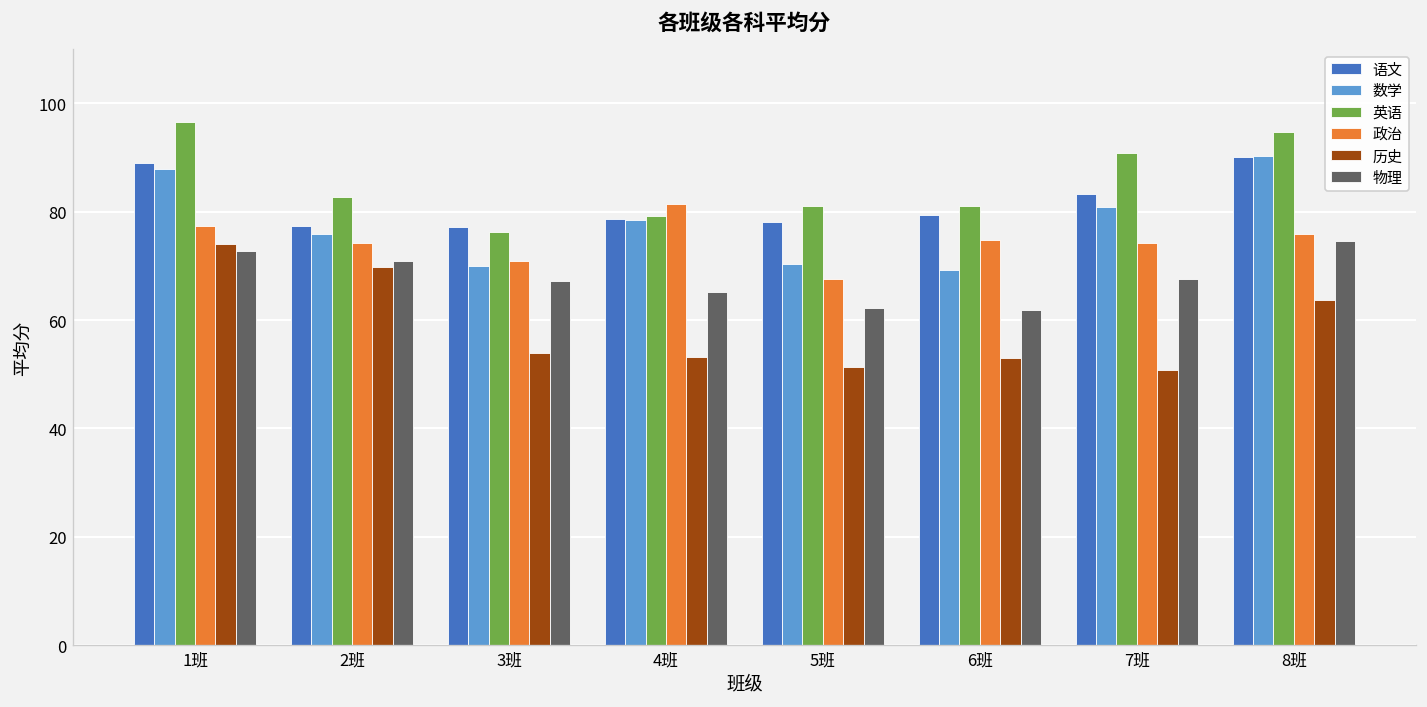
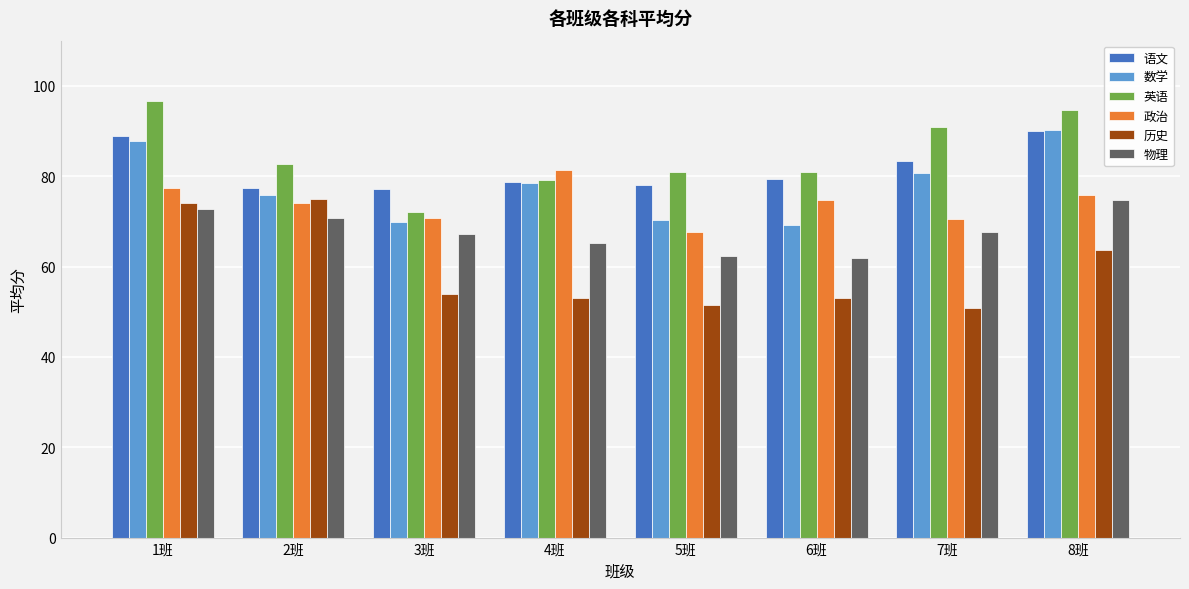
  {
    "英语": {
      "1班": 97,
      "2班": 83,
-     "3班": 76,
+     "3班": 72,
      "4班": 79,
      "5班": 81,
      "6班": 81,
      "7班": 91,
      "8班": 95
    },
    "政治": {
      "1班": 77,
      "2班": 74,
      "3班": 71,
      "4班": 81,
      "5班": 68,
      "6班": 75,
-     "7班": 74,
+     "7班": 70,
      "8班": 76
    },
    "历史": {
      "1班": 74,
-     "2班": 70,
+     "2班": 75,
      "3班": 54,
      "4班": 53,
      "5班": 51,
      "6班": 53,
      "7班": 51,
      "8班": 64
    },
    "物理": {
      "1班": 73,
      "2班": 71,
      "3班": 67,
      "4班": 65,
      "5班": 62,
      "6班": 62,
      "7班": 68,
      "8班": 75
    }
  }
